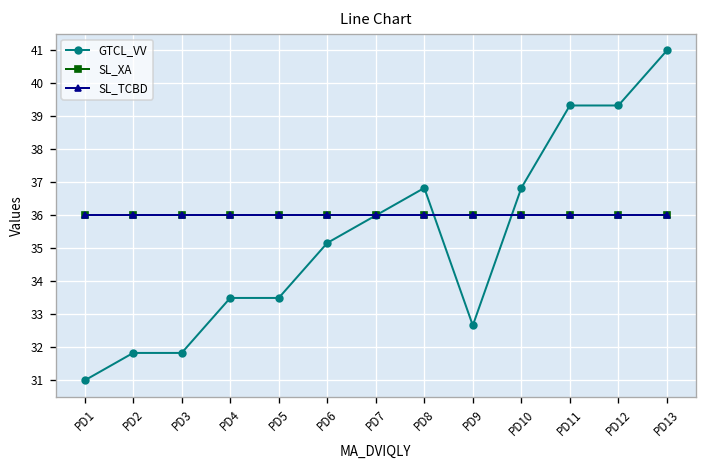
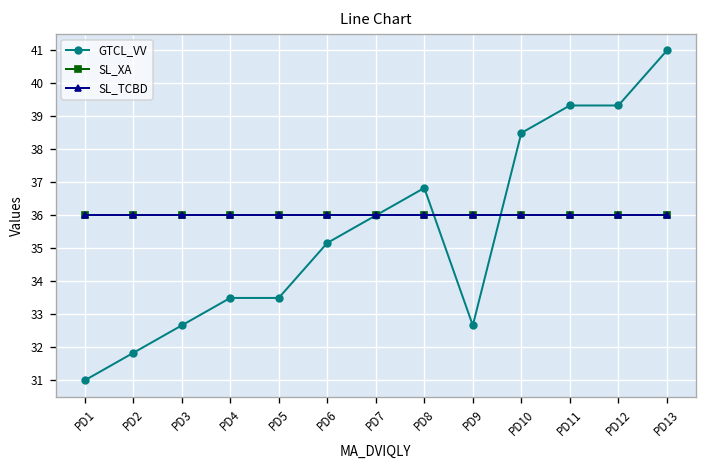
  {
    "GTCL_VV": {
      "PD1": 31.0,
      "PD2": 31.8,
-     "PD3": 31.8,
+     "PD3": 32.7,
      "PD4": 33.5,
      "PD5": 33.5,
      "PD6": 35.2,
      "PD8": 36.8,
      "PD9": 32.7,
-     "PD10": 36.8,
+     "PD10": 38.5,
      "PD11": 39.3,
      "PD12": 39.3,
      "PD13": 41.0
    },
    "SL_TCBD": {
      "PD1": 36.0,
      "PD2": 36.0,
      "PD3": 36.0,
      "PD4": 36.0,
      "PD5": 36.0,
      "PD6": 36.0,
      "PD8": 36.0,
      "PD9": 36.0,
      "PD10": 36.0,
      "PD11": 36.0,
      "PD12": 36.0,
      "PD13": 36.0
    }
  }
